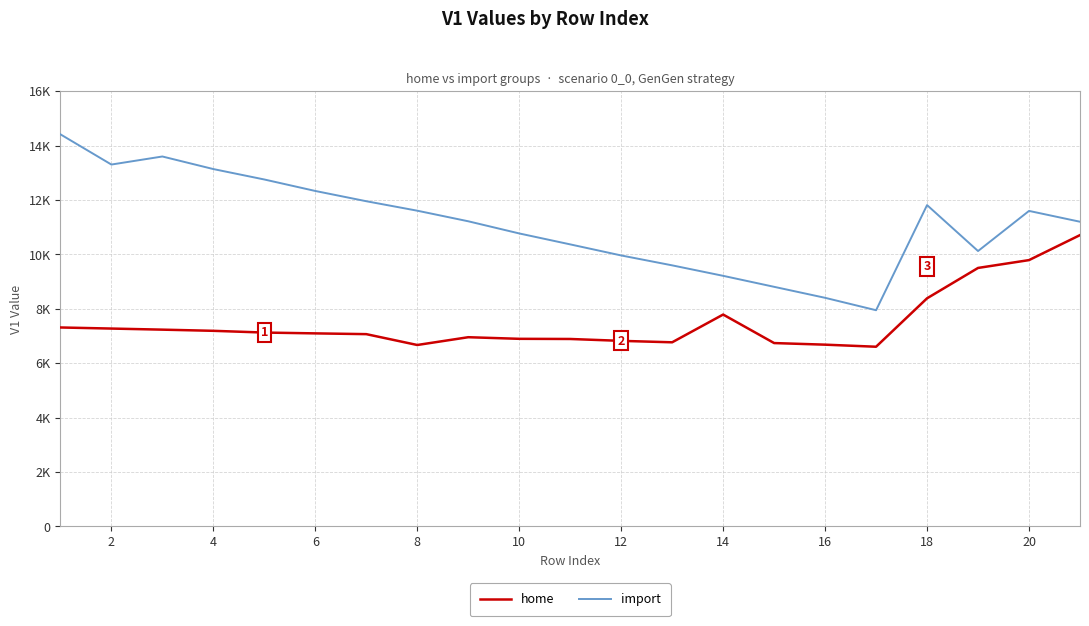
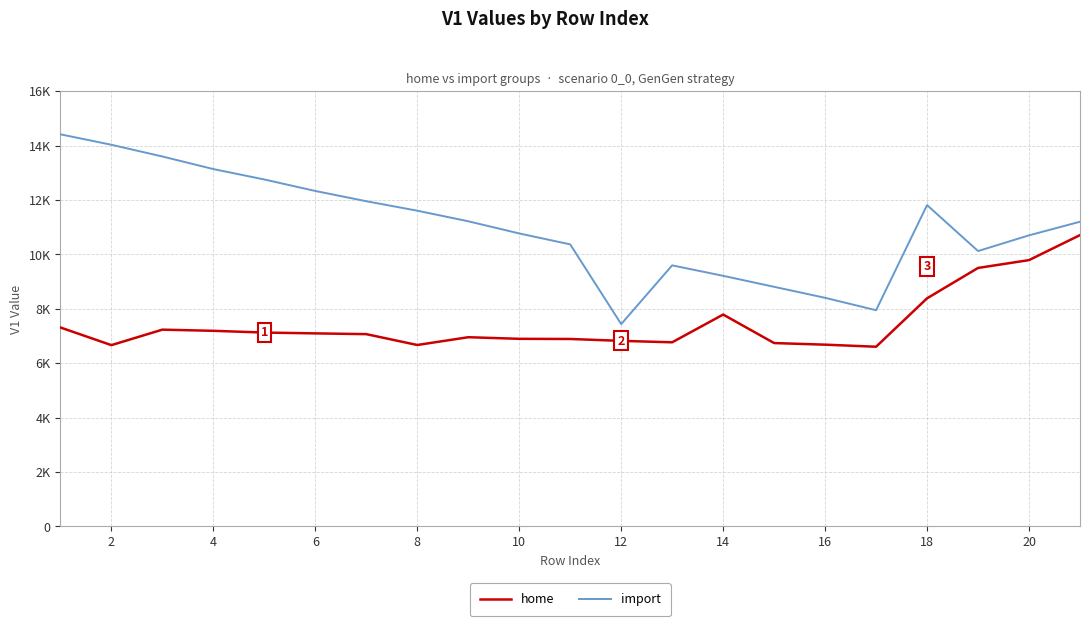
  {
    "home": {
-     "2": 7300,
+     "2": 6700,
      "4": 7200,
      "6": 7100,
      "8": 6700,
      "10": 6900,
      "14": 7800,
      "16": 6700,
      "18": 8400,
      "20": 9800
    },
    "import": {
-     "2": 13300,
+     "2": 14000,
      "4": 13100,
      "6": 12300,
      "8": 11600,
      "10": 10800,
-     "12": 10000,
+     "12": 7400,
      "14": 9200,
      "16": 8400,
      "18": 11800,
-     "20": 11600
+     "20": 10700
    }
  }
